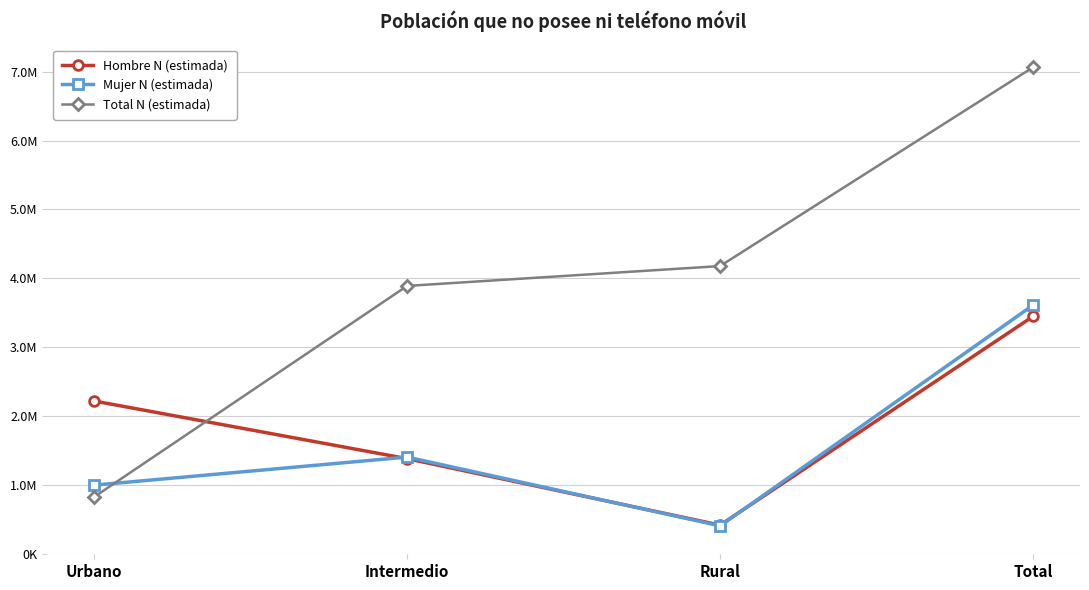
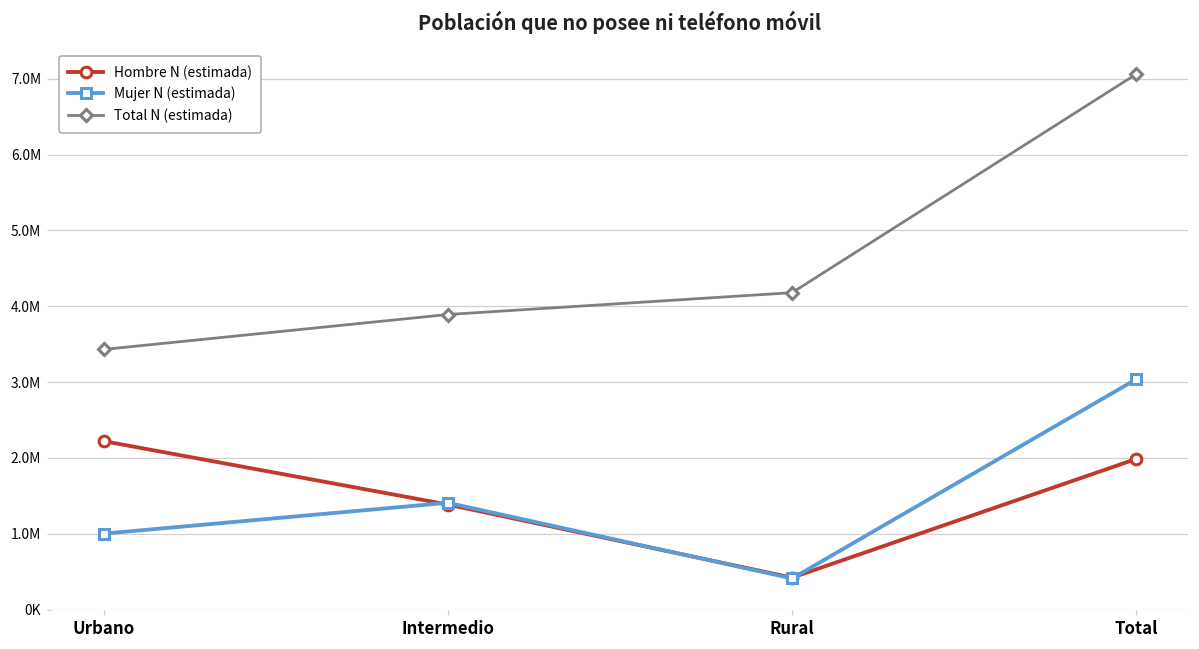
  {
    "Hombre N (estimada)": {
      "Urbano": 2200000,
-     "Total": 3400000
+     "Total": 2000000
    },
    "Mujer N (estimada)": {
      "Urbano": 1000000,
-     "Total": 3600000
+     "Total": 3000000
    },
    "Total N (estimada)": {
-     "Urbano": 800000,
+     "Urbano": 3400000,
      "Intermedio": 3900000,
      "Rural": 4200000,
      "Total": 7100000
    }
  }
